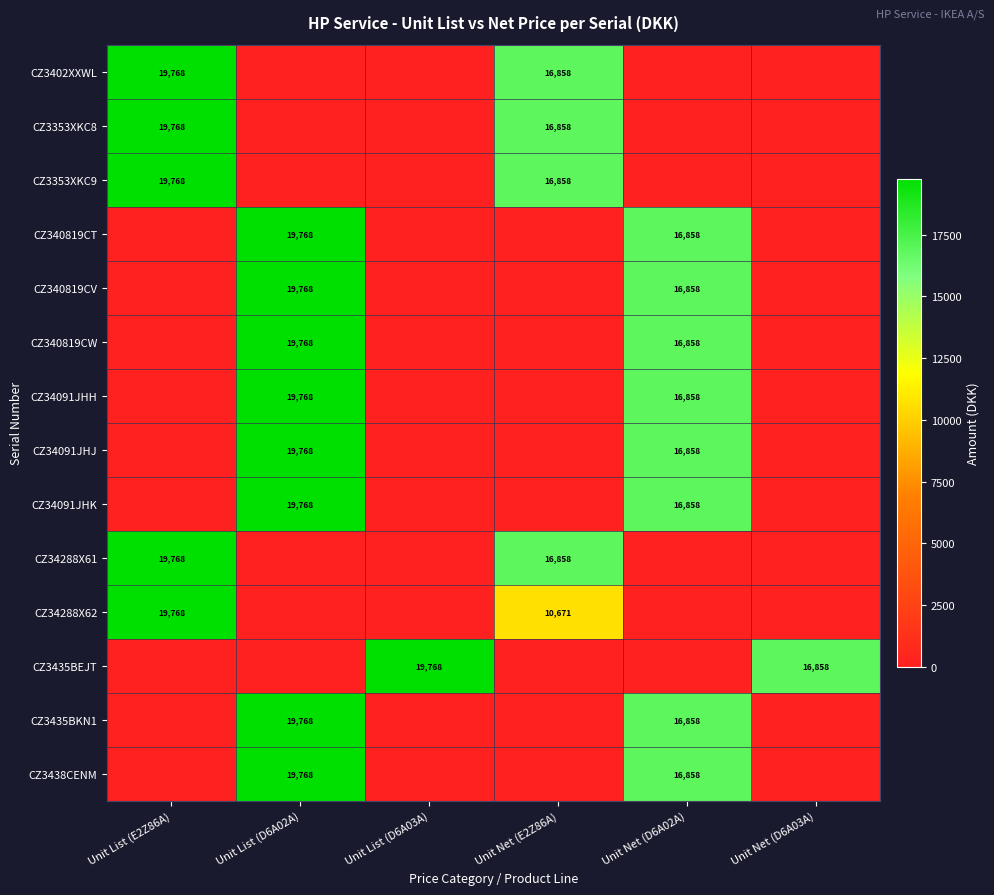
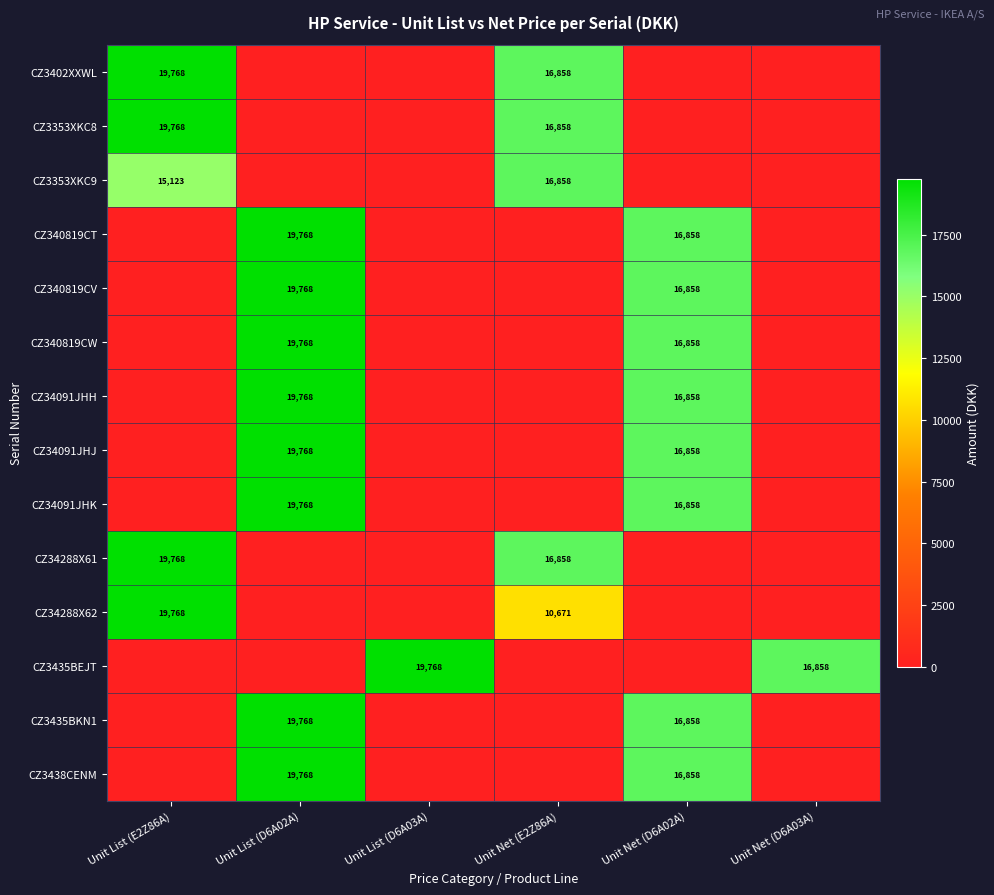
  {
    "CZ3402XXWL": {
      "Unit List (E2Z86A)": "19,768",
      "Unit Net (E2Z86A)": "16,858"
    },
    "CZ3353XKC8": {
      "Unit List (E2Z86A)": "19,768",
      "Unit Net (E2Z86A)": "16,858"
    },
    "CZ3353XKC9": {
-     "Unit List (E2Z86A)": "19,768",
+     "Unit List (E2Z86A)": "15,123",
      "Unit Net (E2Z86A)": "16,858"
    },
    "CZ340819CT": {
      "Unit List (D6A02A)": "19,768",
      "Unit Net (D6A02A)": "16,858"
    },
    "CZ340819CV": {
      "Unit List (D6A02A)": "19,768",
      "Unit Net (D6A02A)": "16,858"
    },
    "CZ340819CW": {
      "Unit List (D6A02A)": "19,768",
      "Unit Net (D6A02A)": "16,858"
    },
    "CZ34091JHH": {
      "Unit List (D6A02A)": "19,768",
      "Unit Net (D6A02A)": "16,858"
    },
    "CZ34091JHJ": {
      "Unit List (D6A02A)": "19,768",
      "Unit Net (D6A02A)": "16,858"
    },
    "CZ34091JHK": {
      "Unit List (D6A02A)": "19,768",
      "Unit Net (D6A02A)": "16,858"
    },
    "CZ34288X61": {
      "Unit List (E2Z86A)": "19,768",
      "Unit Net (E2Z86A)": "16,858"
    },
    "CZ34288X62": {
      "Unit List (E2Z86A)": "19,768",
      "Unit Net (E2Z86A)": "10,671"
    },
    "CZ3435BEJT": {
      "Unit List (D6A03A)": "19,768",
      "Unit Net (D6A03A)": "16,858"
    },
    "CZ3435BKN1": {
      "Unit List (D6A02A)": "19,768",
      "Unit Net (D6A02A)": "16,858"
    },
    "CZ3438CENM": {
      "Unit List (D6A02A)": "19,768",
      "Unit Net (D6A02A)": "16,858"
    }
  }
